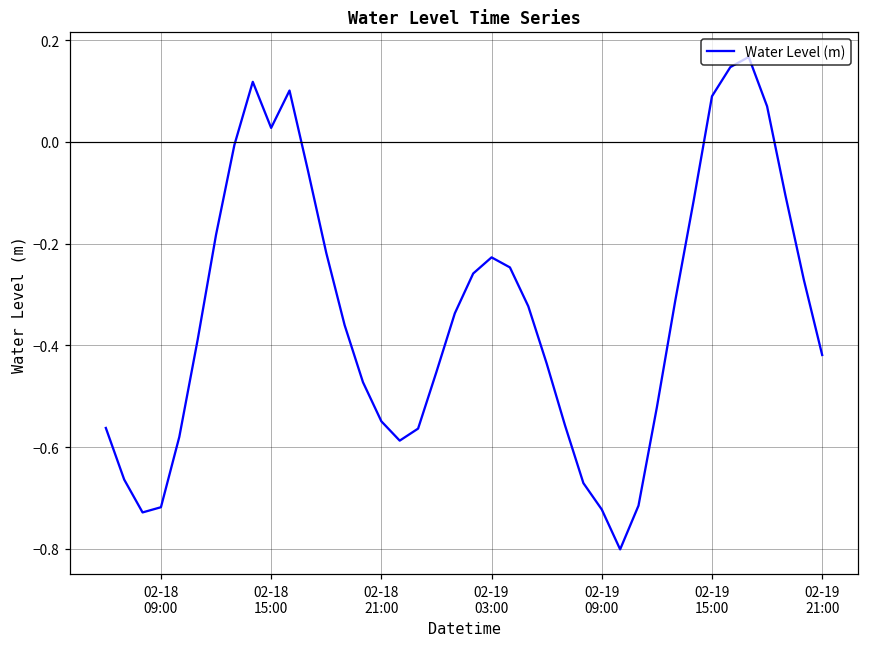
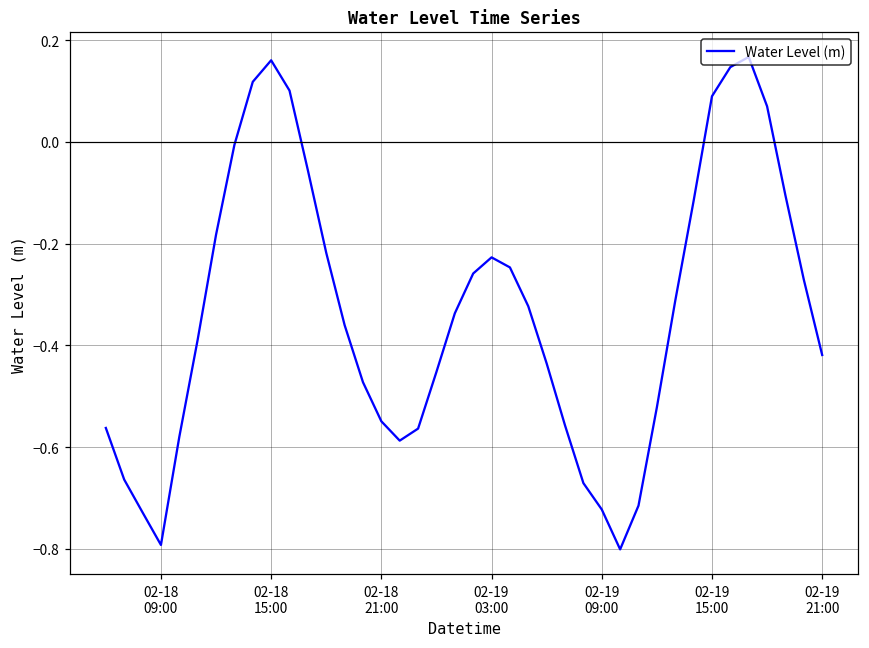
  {
-   "02-18 09:00": -0.72,
-   "02-18 15:00": 0.03,
+   "02-18 09:00": -0.79,
+   "02-18 15:00": 0.16,
    "02-18 21:00": -0.55,
    "02-19 03:00": -0.23,
    "02-19 09:00": -0.72,
    "02-19 15:00": 0.09,
    "02-19 21:00": -0.42
  }
